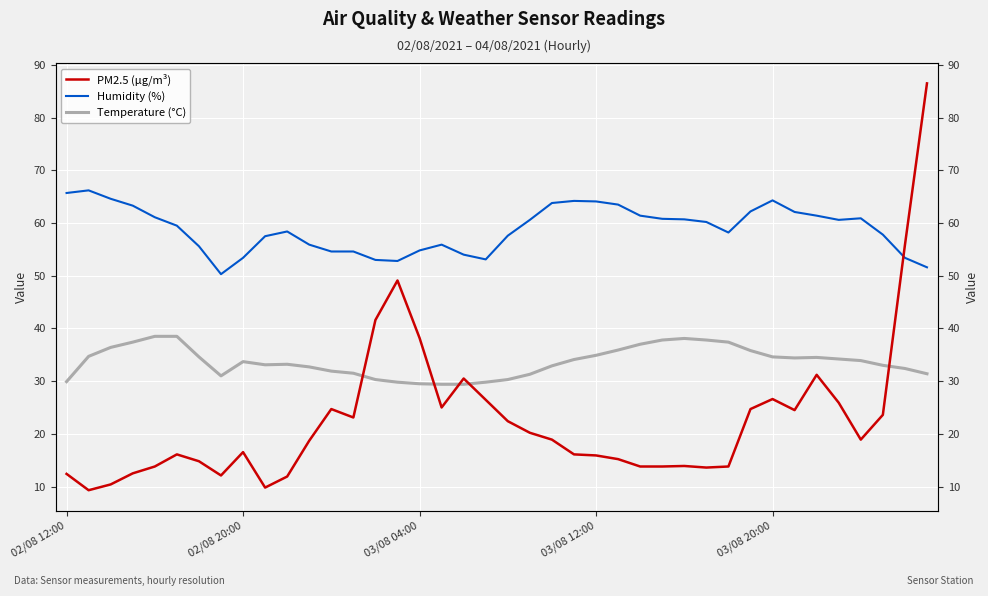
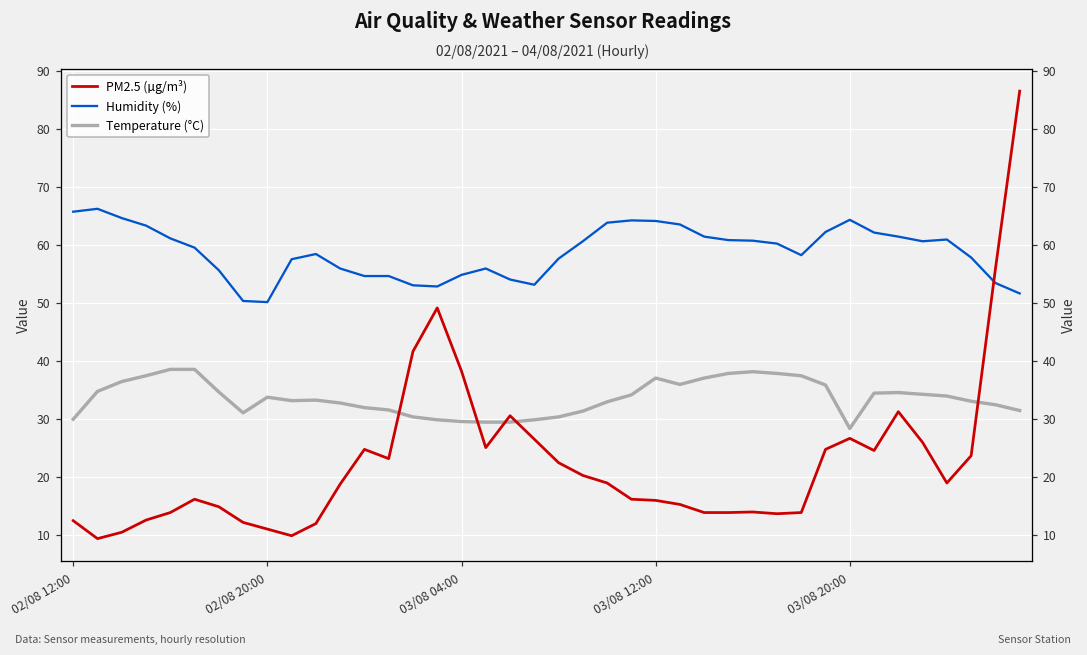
  {
    "PM2.5 (µg/m³)": {
      "02/08 12:00": 12,
-     "02/08 20:00": 17,
+     "02/08 20:00": 11,
      "03/08 04:00": 38,
      "03/08 12:00": 16,
      "03/08 20:00": 27
    },
    "Humidity (%)": {
      "02/08 12:00": 66,
-     "02/08 20:00": 53,
+     "02/08 20:00": 50,
      "03/08 04:00": 55,
      "03/08 12:00": 64,
      "03/08 20:00": 64
    },
    "Temperature (°C)": {
      "02/08 12:00": 30,
      "02/08 20:00": 34,
      "03/08 04:00": 30,
-     "03/08 12:00": 35,
-     "03/08 20:00": 35
+     "03/08 12:00": 37,
+     "03/08 20:00": 28
    }
  }
